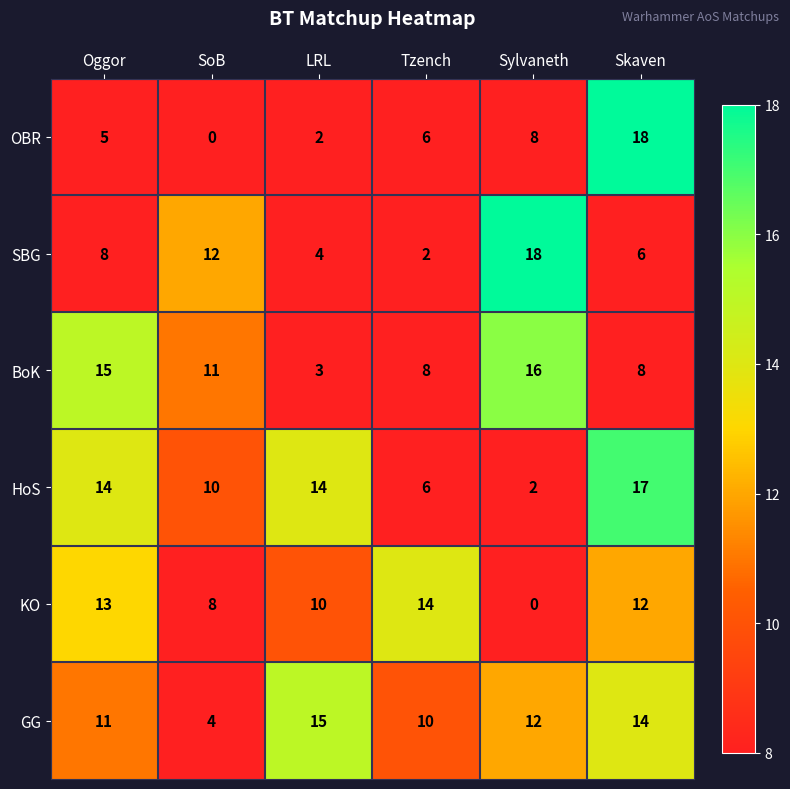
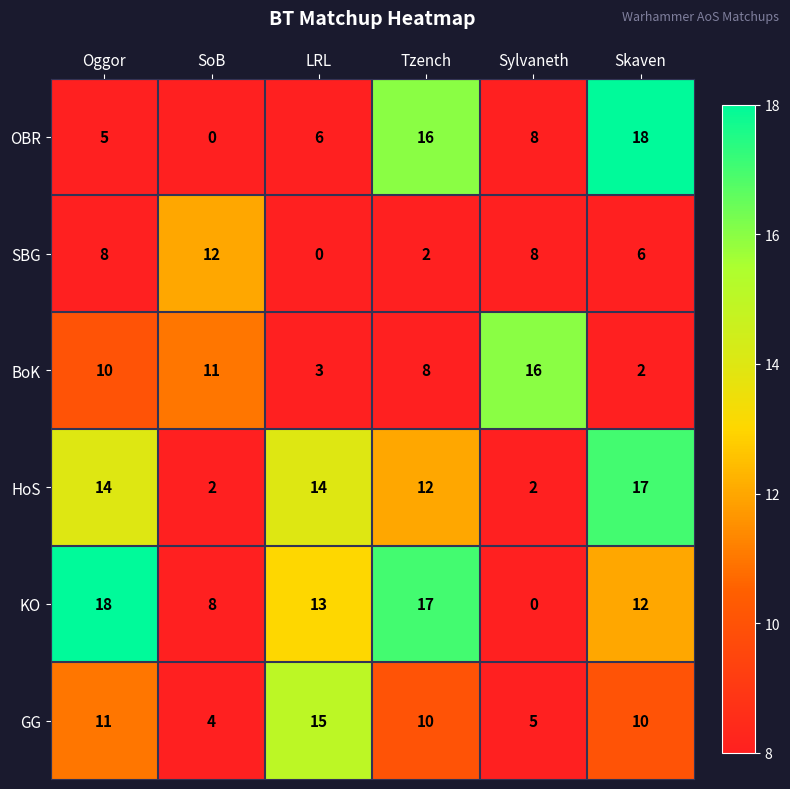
  {
    "OBR": {
      "Oggor": 5,
      "SoB": 0,
-     "LRL": 2,
-     "Tzench": 6,
+     "LRL": 6,
+     "Tzench": 16,
      "Sylvaneth": 8,
      "Skaven": 18
    },
    "SBG": {
      "Oggor": 8,
      "SoB": 12,
-     "LRL": 4,
+     "LRL": 0,
      "Tzench": 2,
-     "Sylvaneth": 18,
+     "Sylvaneth": 8,
      "Skaven": 6
    },
    "BoK": {
-     "Oggor": 15,
+     "Oggor": 10,
      "SoB": 11,
      "LRL": 3,
      "Tzench": 8,
      "Sylvaneth": 16,
-     "Skaven": 8
+     "Skaven": 2
    },
    "HoS": {
      "Oggor": 14,
-     "SoB": 10,
+     "SoB": 2,
      "LRL": 14,
-     "Tzench": 6,
+     "Tzench": 12,
      "Sylvaneth": 2,
      "Skaven": 17
    },
    "KO": {
-     "Oggor": 13,
+     "Oggor": 18,
      "SoB": 8,
-     "LRL": 10,
-     "Tzench": 14,
+     "LRL": 13,
+     "Tzench": 17,
      "Sylvaneth": 0,
      "Skaven": 12
    },
    "GG": {
      "Oggor": 11,
      "SoB": 4,
      "LRL": 15,
      "Tzench": 10,
-     "Sylvaneth": 12,
-     "Skaven": 14
+     "Sylvaneth": 5,
+     "Skaven": 10
    }
  }
